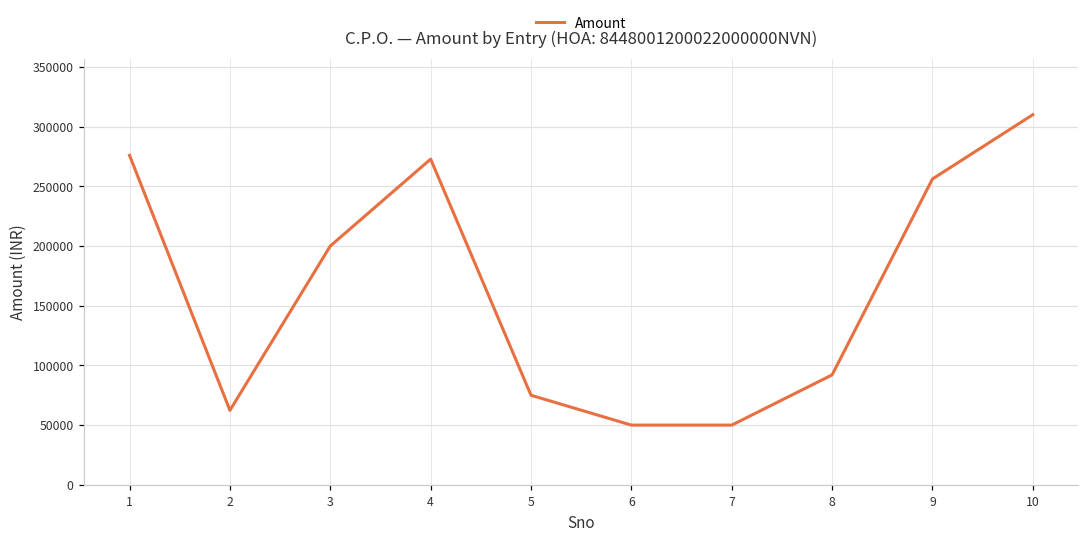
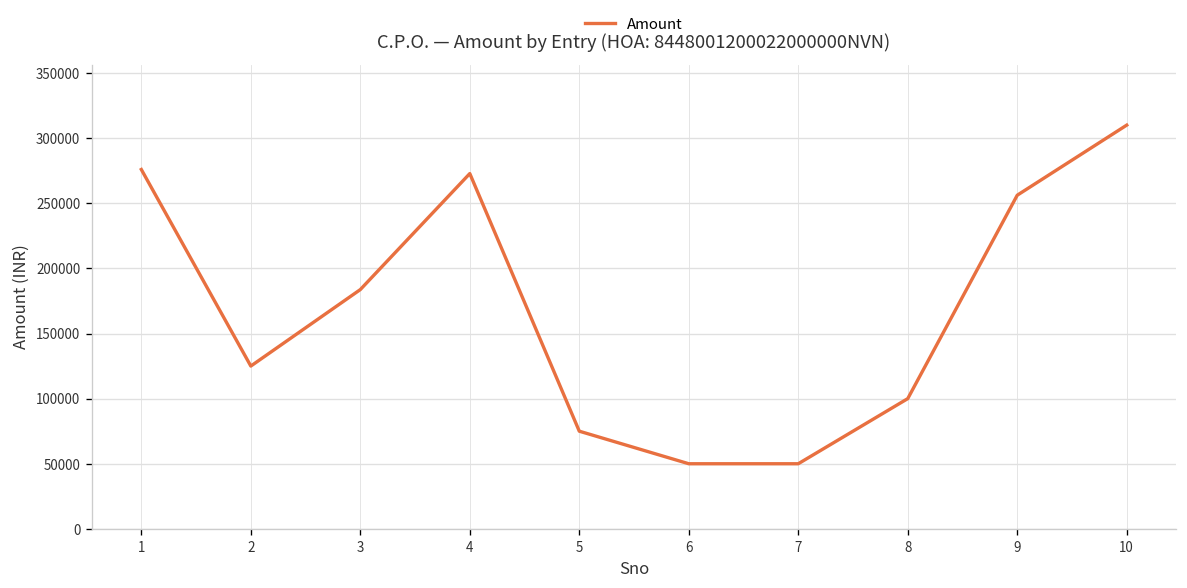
  {
    "1": 276000,
-   "2": 62000,
-   "3": 200000,
+   "2": 125000,
+   "3": 184000,
    "4": 273000,
    "5": 75000,
    "6": 50000,
    "7": 50000,
-   "8": 92000,
+   "8": 100000,
    "9": 256000,
    "10": 310000
  }
